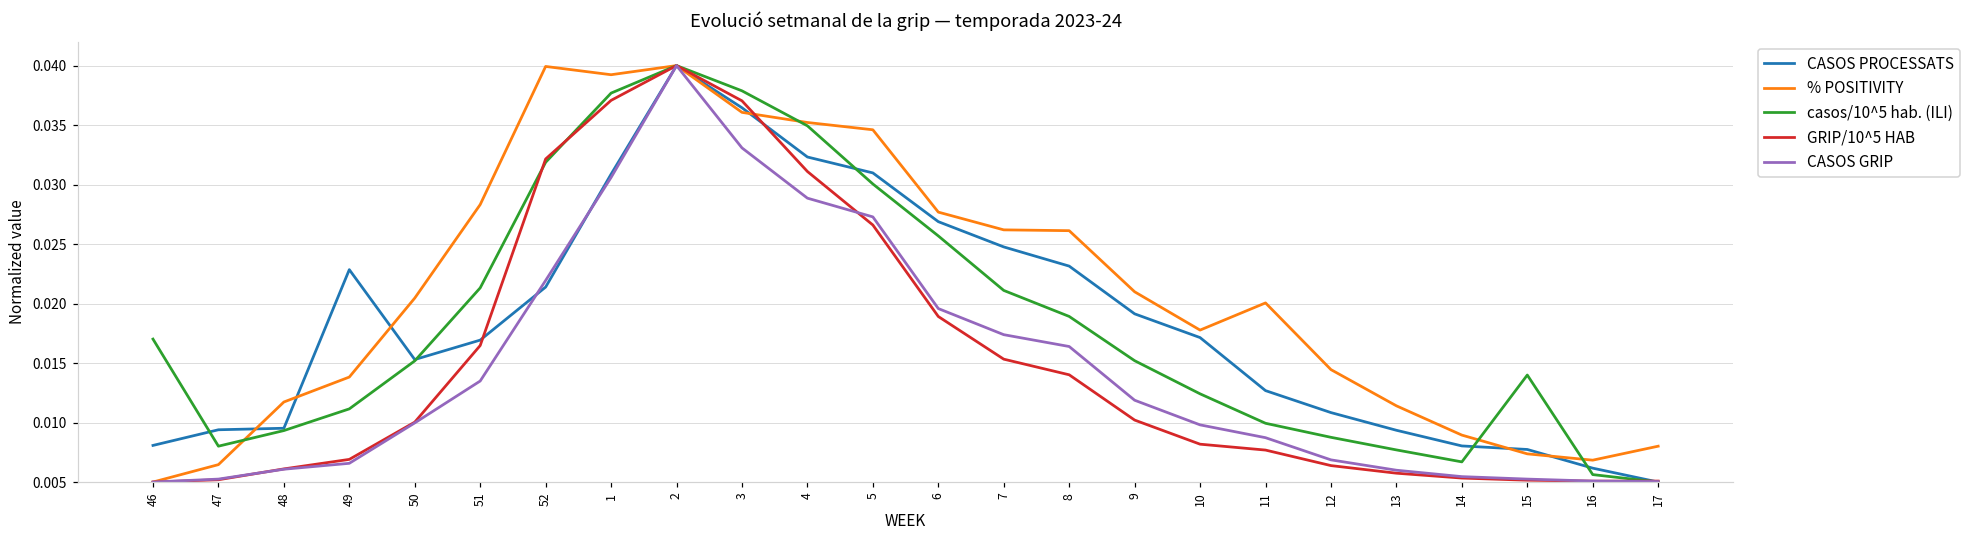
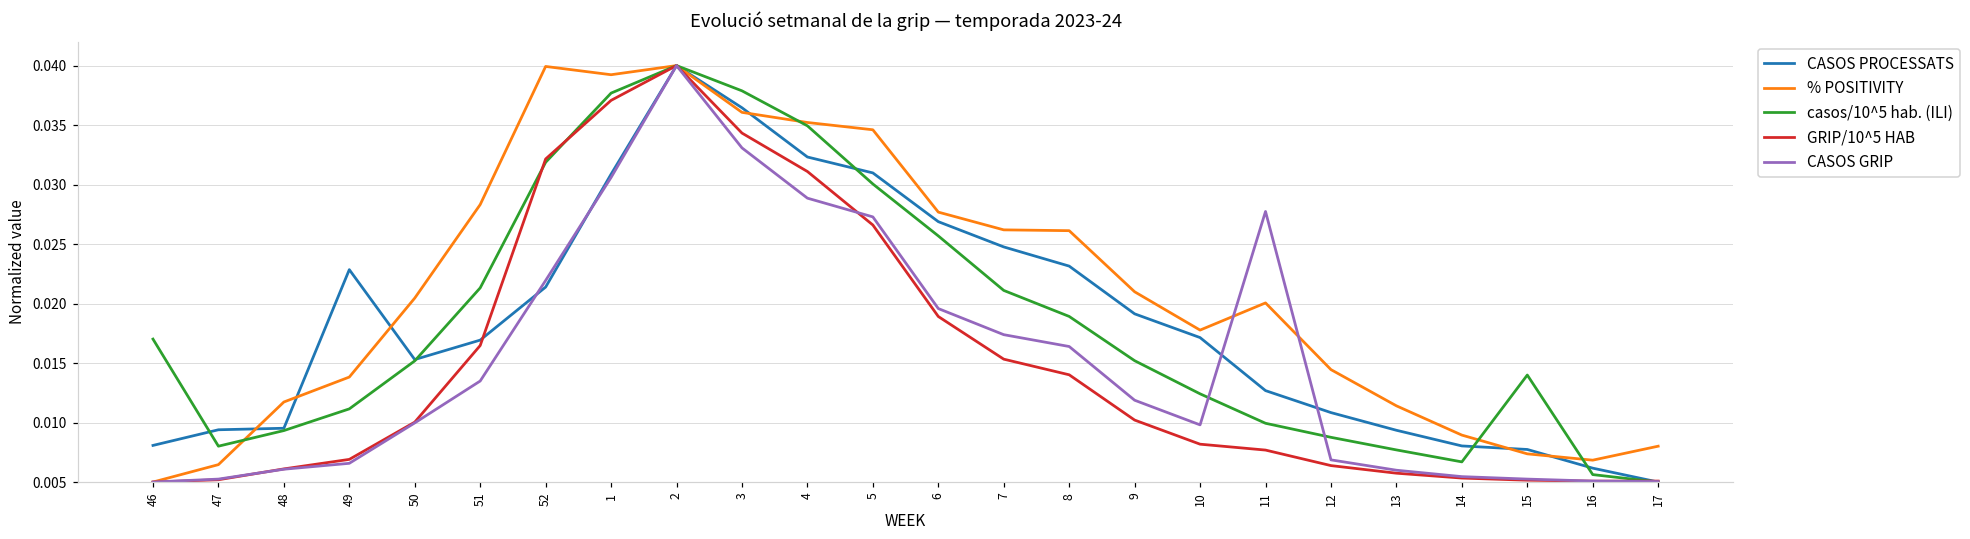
  {
    "CASOS PROCESSATS": {
      "46": 0.0081,
      "47": 0.0094,
      "49": 0.0229,
      "51": 0.0169,
      "52": 0.0214,
      "1": 0.0309,
      "3": 0.0365,
      "4": 0.0323,
      "5": 0.0310,
      "6": 0.0269,
      "7": 0.0248,
      "8": 0.0231,
      "9": 0.0191,
      "10": 0.0171,
      "11": 0.0127,
      "12": 0.0108,
      "13": 0.0094,
      "14": 0.0080,
      "15": 0.0077,
      "16": 0.0062
    },
    "% POSITIVITY": {
      "47": 0.0065,
      "48": 0.0117,
      "49": 0.0138,
      "50": 0.0205,
      "51": 0.0283,
      "52": 0.0399,
      "1": 0.0392,
      "3": 0.0361,
      "4": 0.0352,
      "5": 0.0346,
      "6": 0.0277,
      "7": 0.0262,
      "8": 0.0261,
      "9": 0.0210,
      "10": 0.0178,
      "11": 0.0201,
      "12": 0.0144,
      "13": 0.0114,
      "14": 0.0089,
      "15": 0.0074,
      "16": 0.0068,
      "17": 0.0080
    },
    "casos/10^5 hab. (ILI)": {
      "46": 0.0170,
      "47": 0.0080,
      "49": 0.0111,
      "51": 0.0213,
      "52": 0.0319,
      "1": 0.0377,
      "3": 0.0379,
      "4": 0.0349,
      "5": 0.0301,
      "6": 0.0257,
      "7": 0.0211,
      "8": 0.0189,
      "9": 0.0152,
      "10": 0.0124,
      "11": 0.0099,
      "12": 0.0088,
      "13": 0.0077,
      "14": 0.0067,
      "15": 0.0140,
      "16": 0.0056
    },
    "GRIP/10^5 HAB": {
      "49": 0.0069,
      "51": 0.0165,
      "52": 0.0322,
      "1": 0.0371,
-     "3": 0.0370,
+     "3": 0.0343,
      "4": 0.0311,
      "5": 0.0266,
      "6": 0.0189,
      "7": 0.0153,
      "8": 0.0140,
      "9": 0.0102,
      "10": 0.0082,
      "11": 0.0077,
      "12": 0.0064,
      "13": 0.0057
    },
    "CASOS GRIP": {
      "49": 0.0066,
      "51": 0.0135,
      "52": 0.0219,
      "1": 0.0306,
      "3": 0.0331,
      "4": 0.0289,
      "5": 0.0273,
      "6": 0.0196,
      "7": 0.0174,
      "8": 0.0164,
      "9": 0.0119,
      "10": 0.0098,
-     "11": 0.0087,
+     "11": 0.0277,
      "12": 0.0069,
      "13": 0.0060
    }
  }
